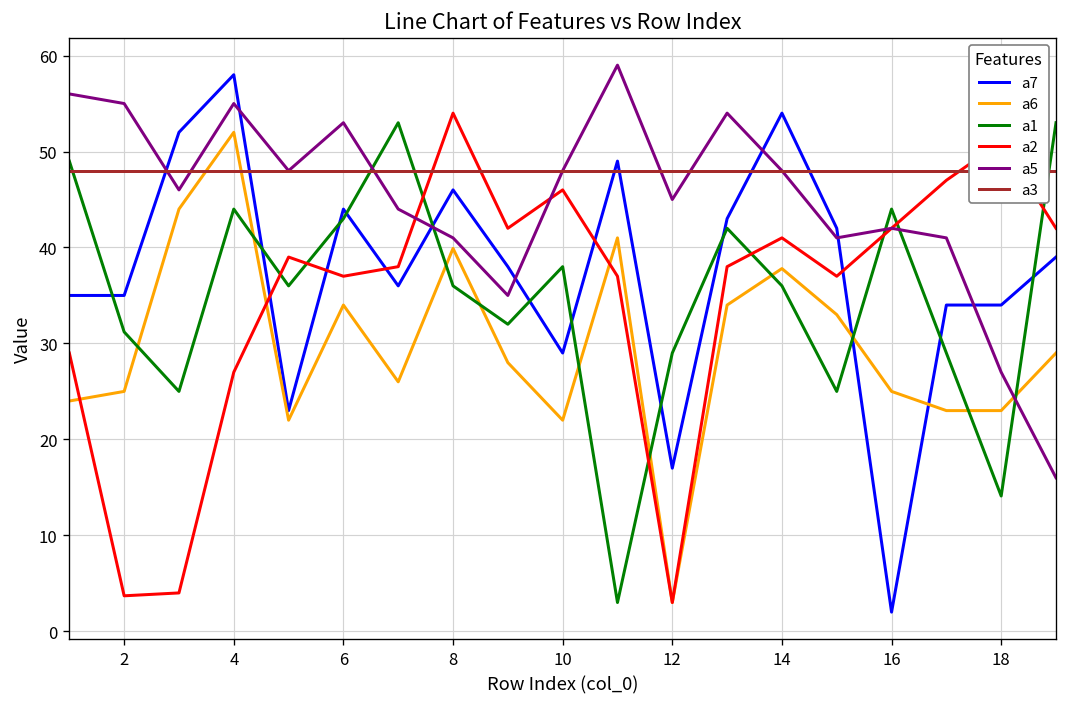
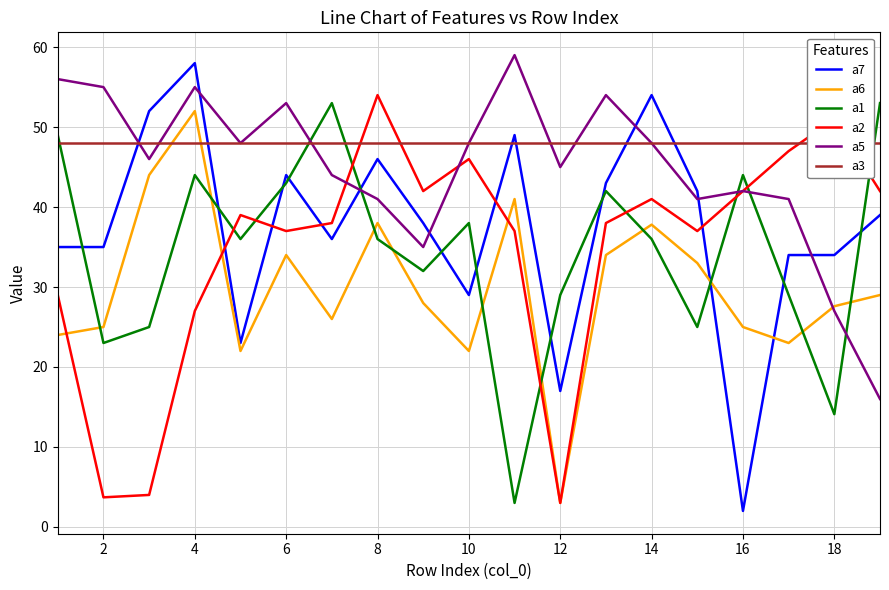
  {
    "a7": {
      "2": 35,
      "4": 58,
      "6": 44,
      "8": 46,
      "10": 29,
      "12": 17,
      "14": 54,
      "16": 2,
      "18": 34
    },
    "a6": {
      "2": 25,
      "4": 52,
      "6": 34,
-     "8": 40,
+     "8": 38,
      "10": 22,
      "14": 38,
      "16": 25,
-     "18": 23
+     "18": 28
    },
    "a1": {
-     "2": 31,
+     "2": 23,
      "4": 44,
      "6": 43,
      "8": 36,
      "10": 38,
      "12": 29,
      "14": 36,
      "16": 44,
      "18": 14
    },
    "a2": {
      "2": 4,
      "4": 27,
      "6": 37,
      "8": 54,
      "10": 46,
      "14": 41
    },
    "a5": {
      "2": 55,
      "4": 55,
      "6": 53,
      "8": 41,
      "12": 45,
      "18": 27
    },
    "a3": {
      "2": 48,
      "4": 48,
      "6": 48,
      "8": 48,
      "12": 48,
      "16": 48
    }
  }
